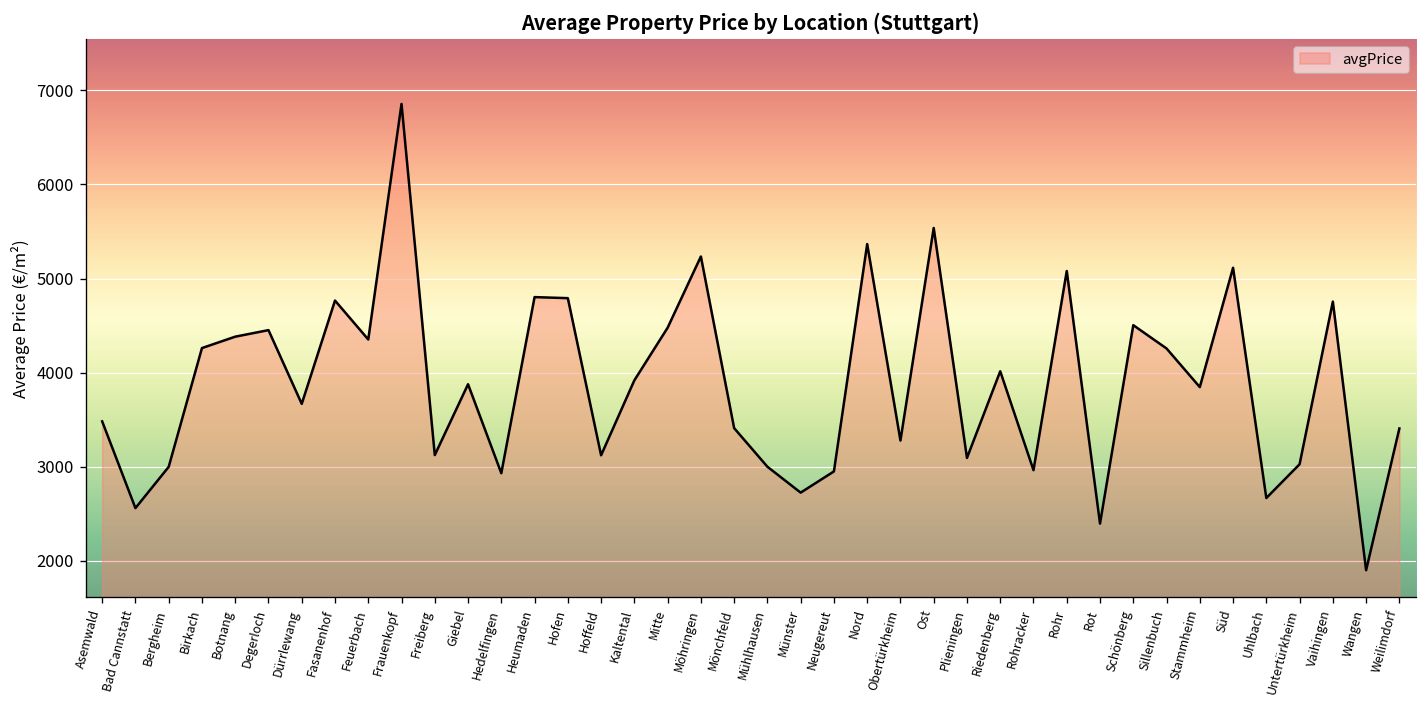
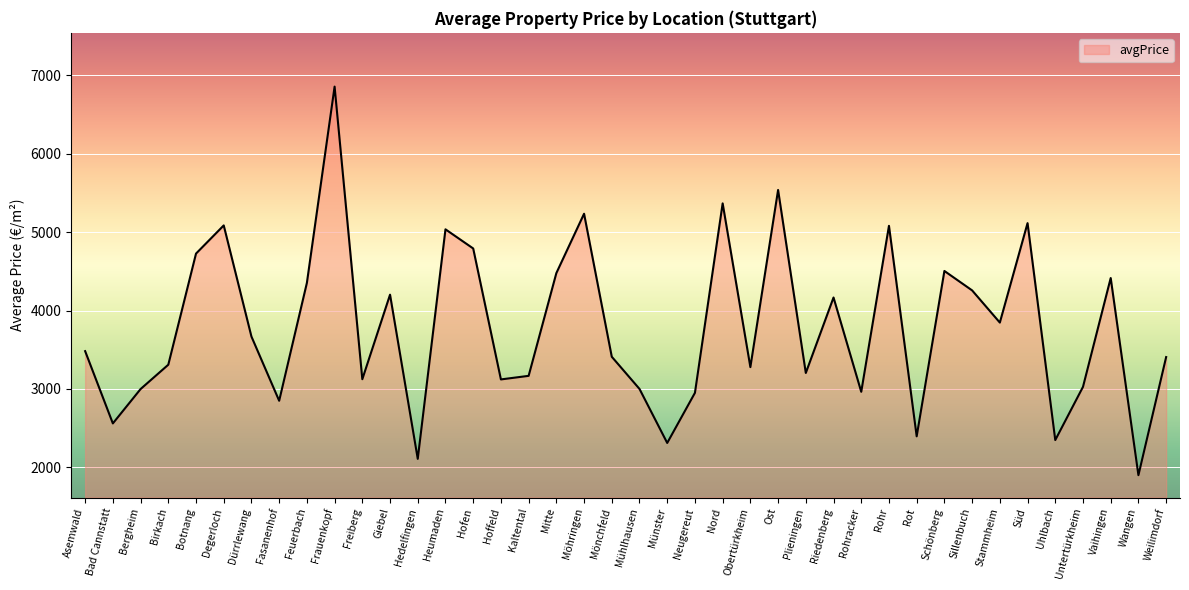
  {
    "Asemwald": 3500,
    "Bad Cannstatt": 2600,
    "Bergheim": 3000,
-   "Birkach": 4300,
-   "Botnang": 4400,
-   "Degerloch": 4500,
+   "Birkach": 3300,
+   "Botnang": 4700,
+   "Degerloch": 5100,
    "Dürrlewang": 3700,
-   "Fasanenhof": 4800,
+   "Fasanenhof": 2800,
    "Feuerbach": 4400,
    "Frauenkopf": 6900,
    "Freiberg": 3100,
-   "Giebel": 3900,
-   "Hedelfingen": 2900,
-   "Heumaden": 4800,
+   "Giebel": 4200,
+   "Hedelfingen": 2100,
+   "Heumaden": 5000,
    "Hofen": 4800,
    "Hoffeld": 3100,
-   "Kaltental": 3900,
+   "Kaltental": 3200,
    "Mitte": 4500,
    "Möhringen": 5200,
    "Mönchfeld": 3400,
    "Mühlhausen": 3000,
-   "Münster": 2700,
+   "Münster": 2300,
    "Neugereut": 3000,
    "Nord": 5400,
    "Obertürkheim": 3300,
    "Ost": 5500,
-   "Plieningen": 3100,
-   "Riedenberg": 4000,
+   "Plieningen": 3200,
+   "Riedenberg": 4200,
    "Rohracker": 3000,
    "Rohr": 5100,
    "Rot": 2400,
    "Schönberg": 4500,
    "Sillenbuch": 4300,
    "Stammheim": 3800,
    "Süd": 5100,
-   "Uhlbach": 2700,
+   "Uhlbach": 2300,
    "Untertürkheim": 3000,
-   "Vaihingen": 4800,
+   "Vaihingen": 4400,
    "Wangen": 1900,
    "Weilimdorf": 3400
  }
